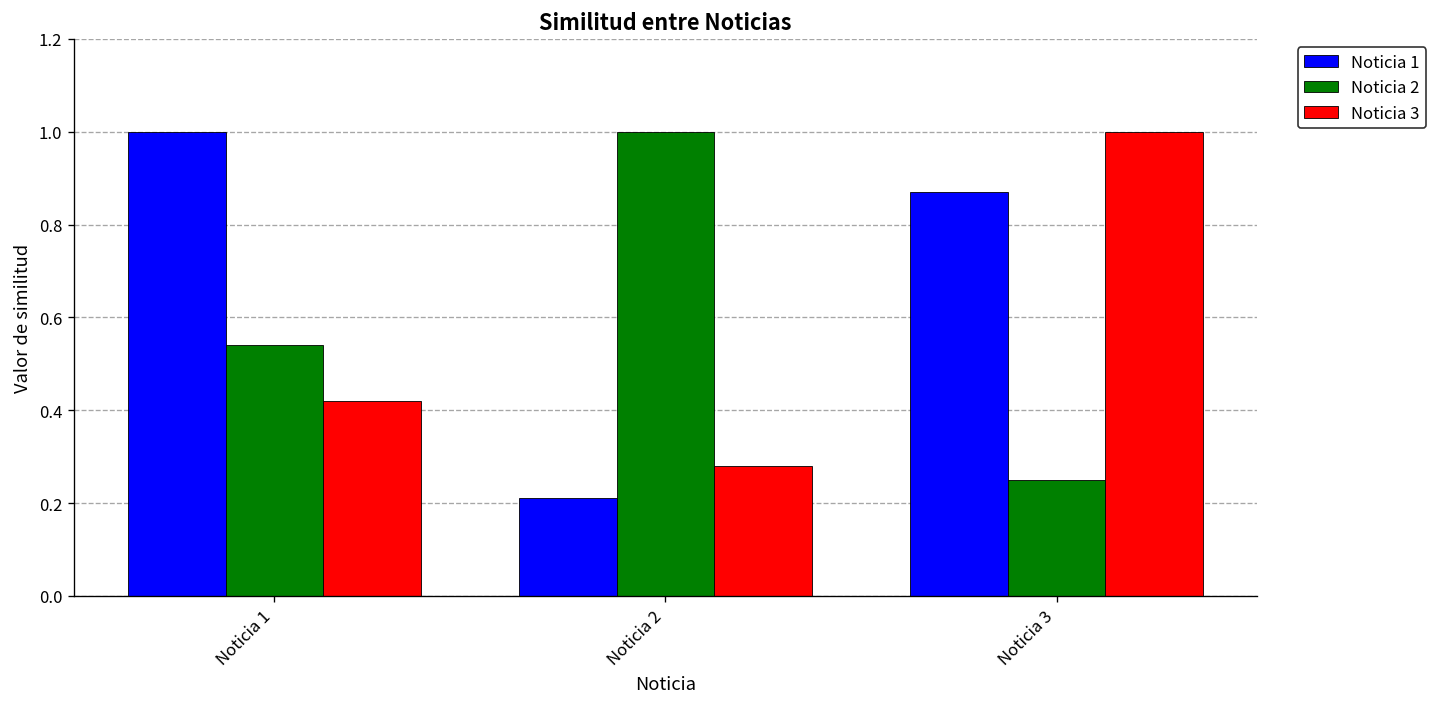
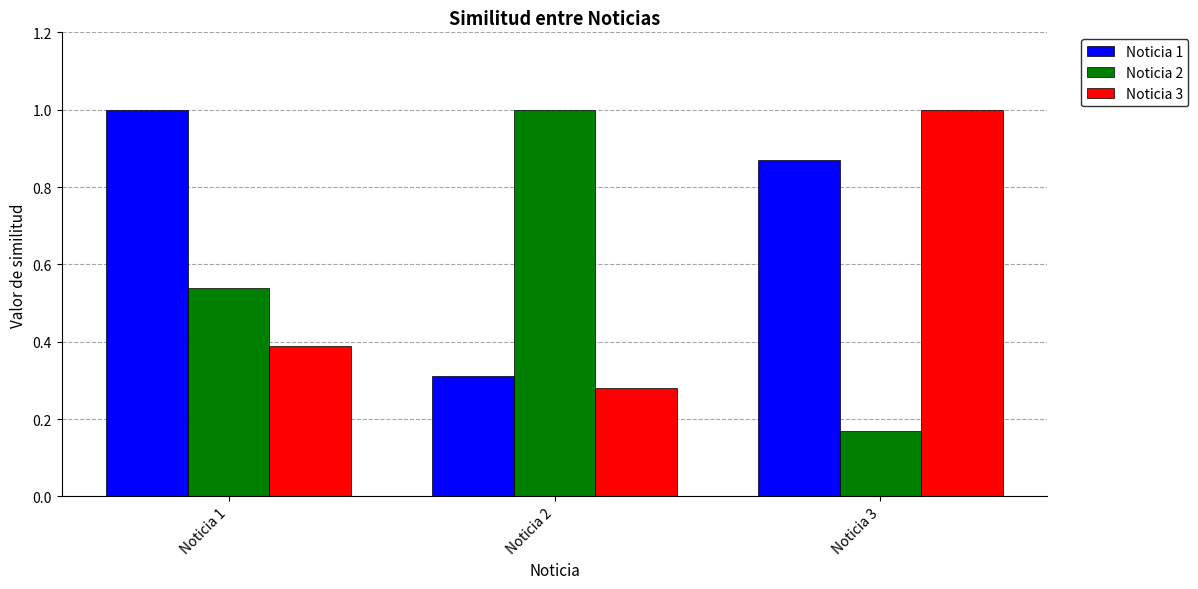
  {
    "Noticia 1": {
      "Noticia 1": 1.00,
-     "Noticia 2": 0.21,
+     "Noticia 2": 0.31,
      "Noticia 3": 0.87
    },
    "Noticia 2": {
      "Noticia 1": 0.54,
      "Noticia 2": 1.00,
-     "Noticia 3": 0.25
+     "Noticia 3": 0.17
    },
    "Noticia 3": {
-     "Noticia 1": 0.42,
+     "Noticia 1": 0.39,
      "Noticia 2": 0.28,
      "Noticia 3": 1.00
    }
  }
